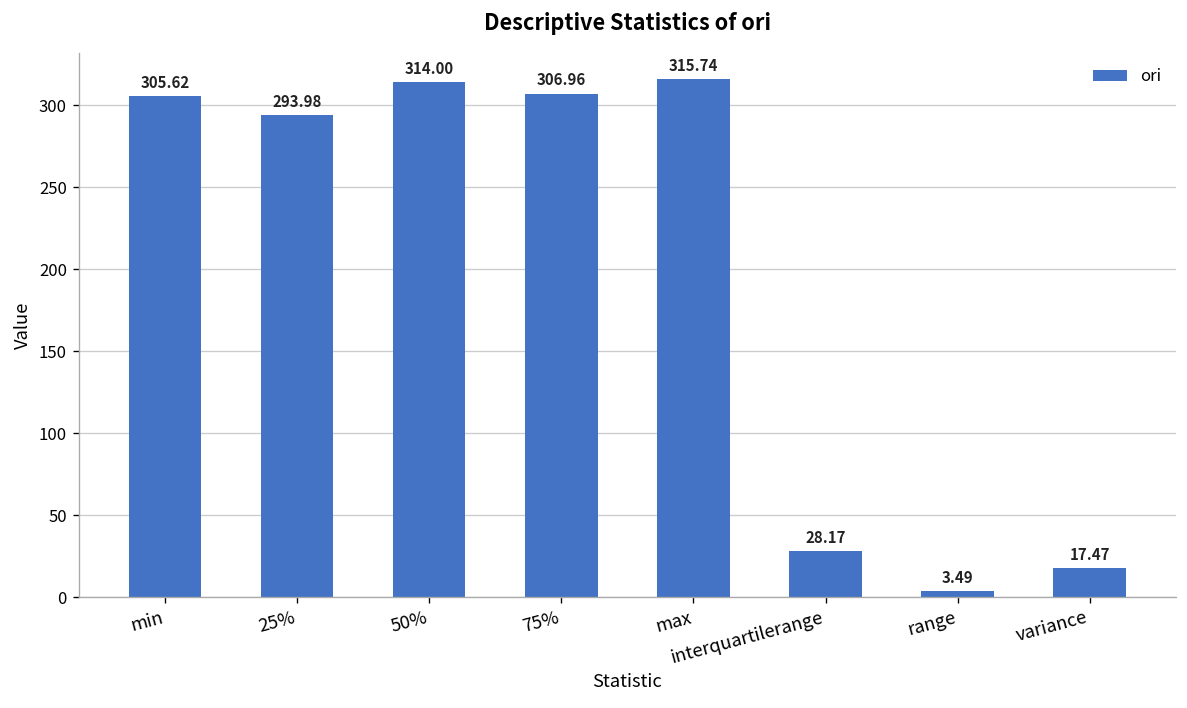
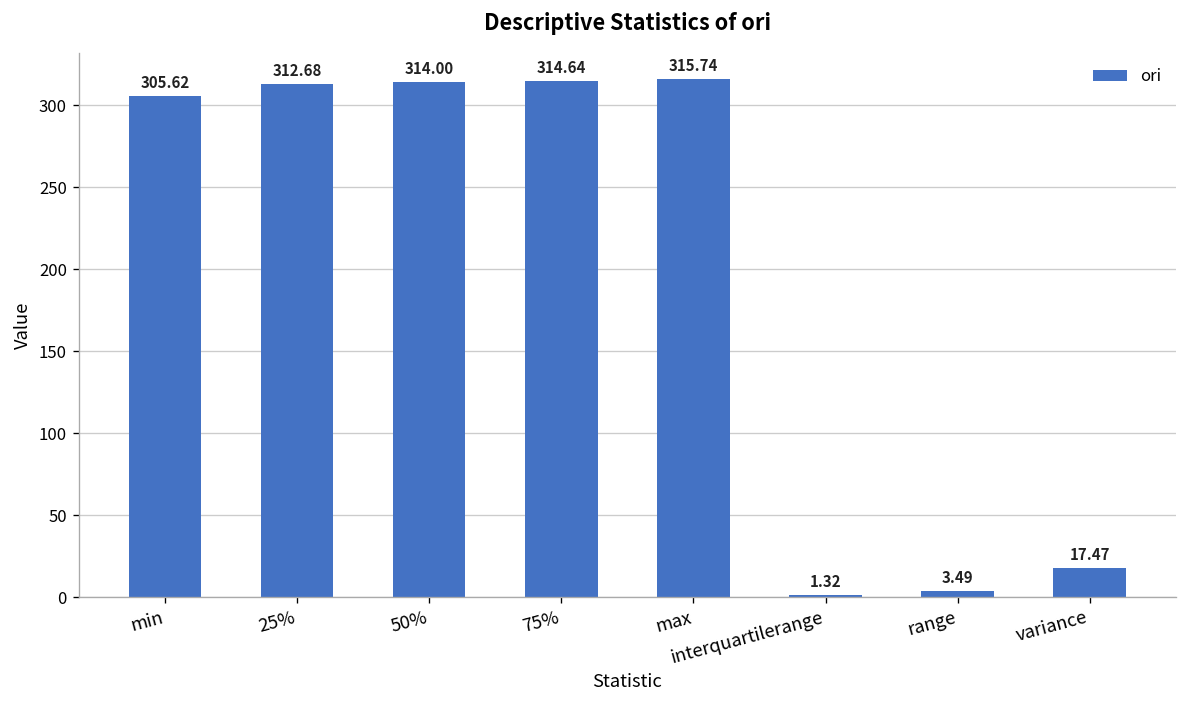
  {
    "min": 305.62,
-   "25%": 293.98,
+   "25%": 312.68,
    "50%": 314.00,
-   "75%": 306.96,
+   "75%": 314.64,
    "max": 315.74,
-   "interquartilerange": 28.17,
+   "interquartilerange": 1.32,
    "range": 3.49,
    "variance": 17.47
  }
